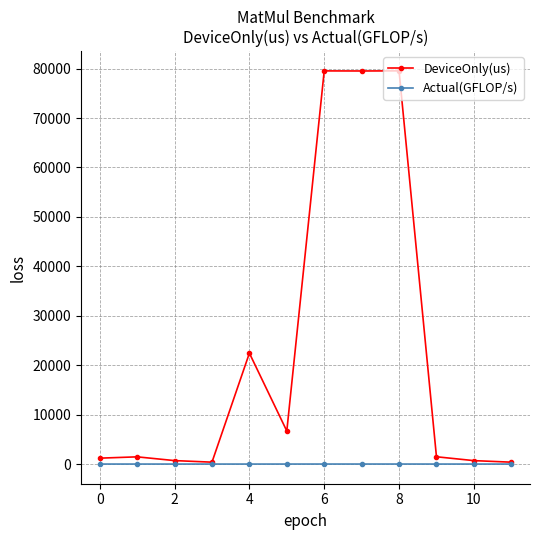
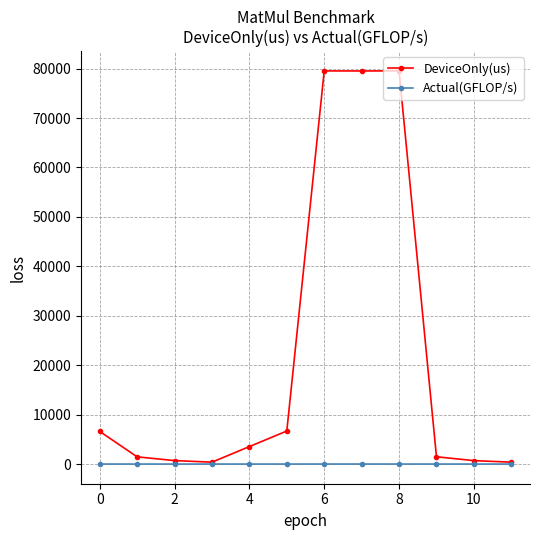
  {
    "DeviceOnly(us)": {
-     "0": 1000,
+     "0": 7000,
      "2": 1000,
-     "4": 22000,
+     "4": 4000,
      "6": 80000,
      "10": 1000
    },
    "Actual(GFLOP/s)": {
      "0": 0,
      "2": 0,
      "4": 0,
      "6": 0,
      "8": 0,
      "10": 0
    }
  }
